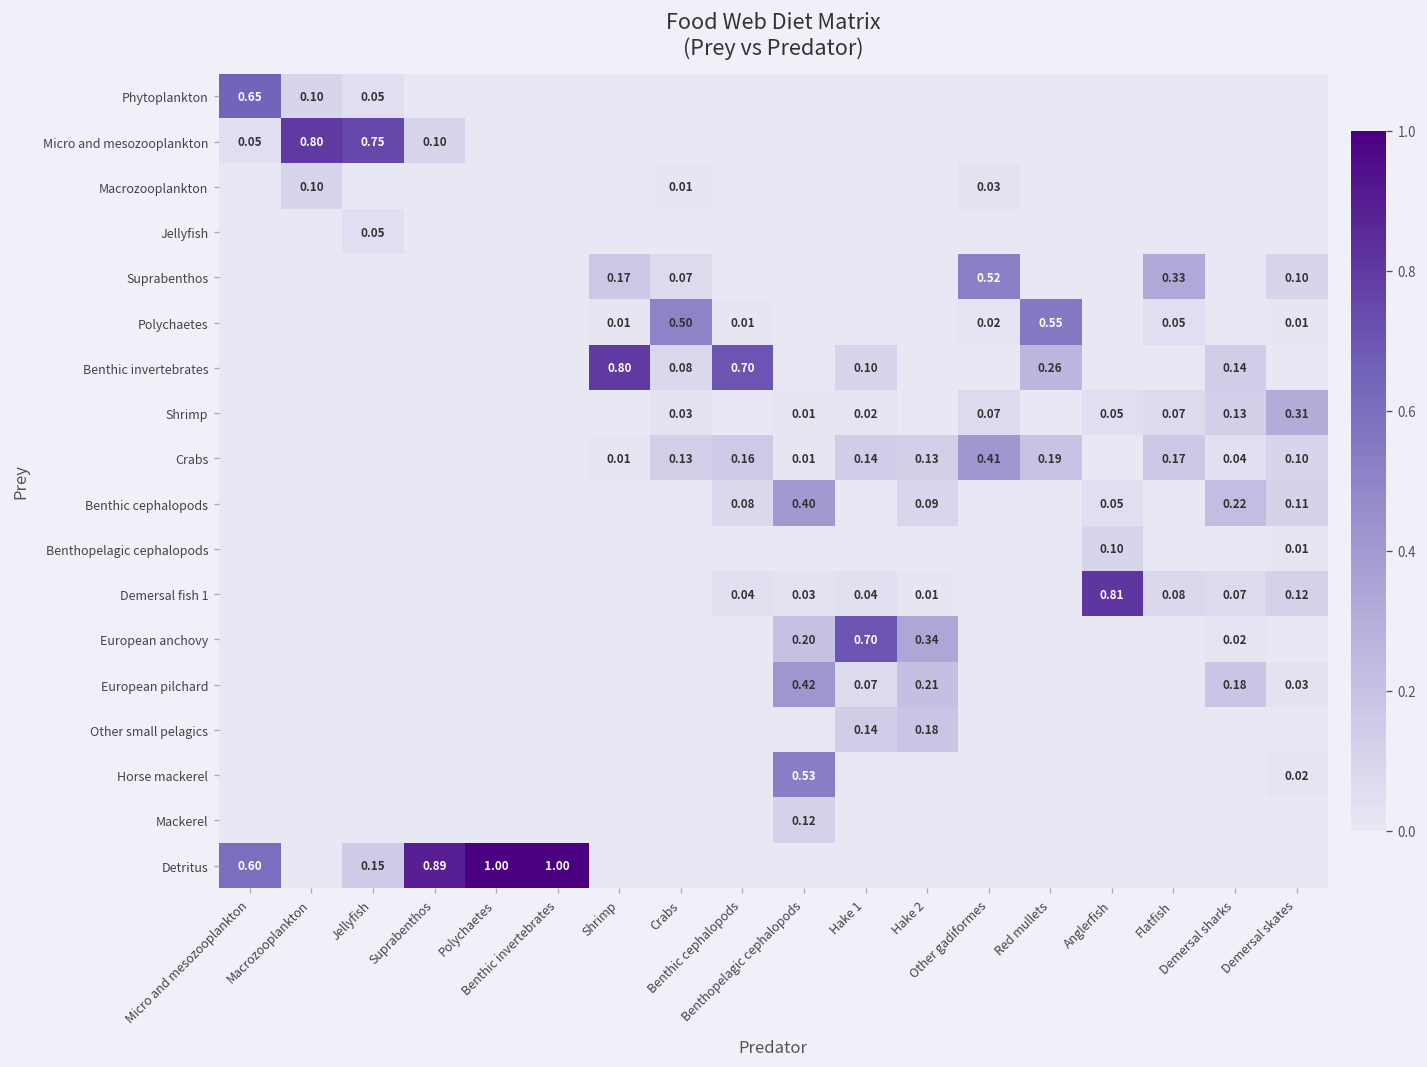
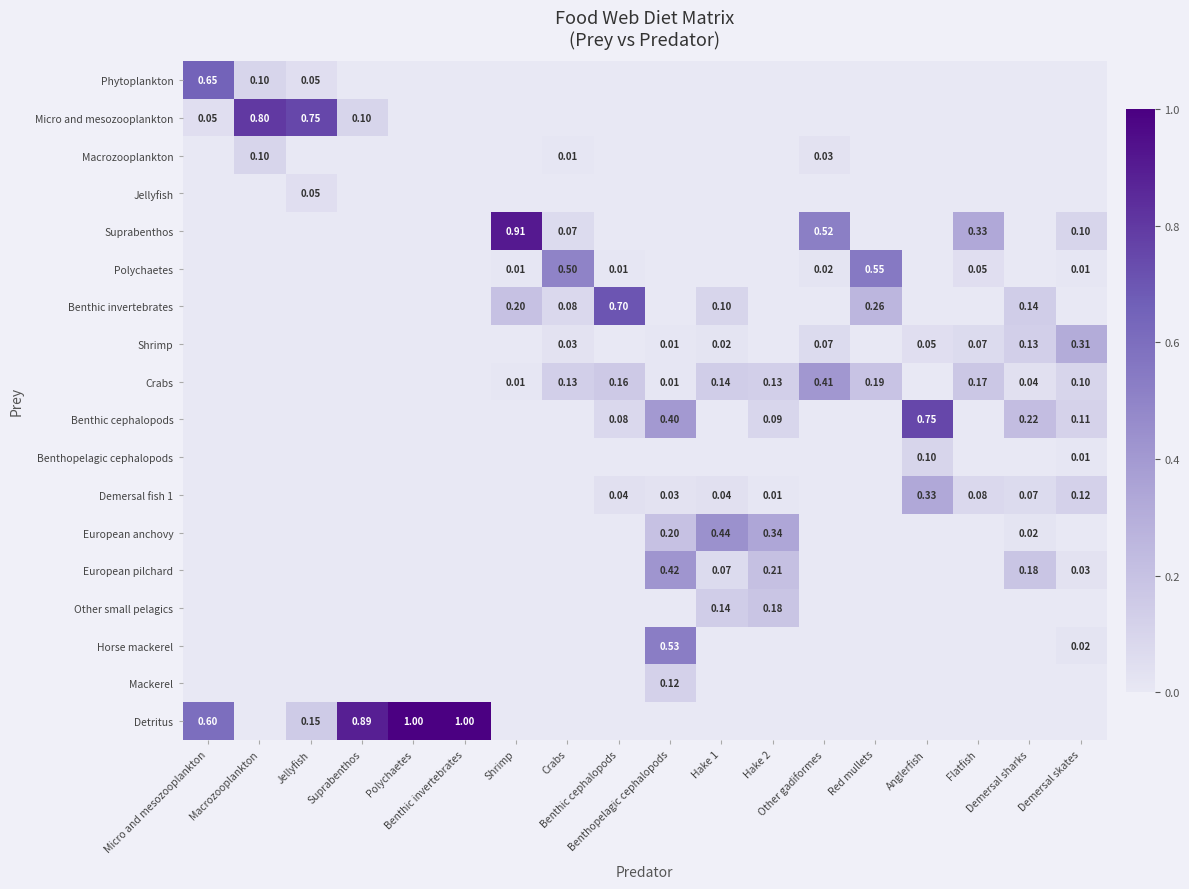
  {
    "Phytoplankton": {
      "Micro and mesozooplankton": 0.65,
      "Macrozooplankton": 0.10,
      "Jellyfish": 0.05
    },
    "Micro and mesozooplankton": {
      "Micro and mesozooplankton": 0.05,
      "Macrozooplankton": 0.80,
      "Jellyfish": 0.75,
      "Suprabenthos": 0.10
    },
    "Macrozooplankton": {
      "Macrozooplankton": 0.10,
      "Crabs": 0.01,
      "Other gadiformes": 0.03
    },
    "Jellyfish": {
      "Jellyfish": 0.05
    },
    "Suprabenthos": {
-     "Shrimp": 0.17,
+     "Shrimp": 0.91,
      "Crabs": 0.07,
      "Other gadiformes": 0.52,
      "Flatfish": 0.33,
      "Demersal skates": 0.10
    },
    "Polychaetes": {
      "Shrimp": 0.01,
      "Crabs": 0.50,
      "Benthic cephalopods": 0.01,
      "Other gadiformes": 0.02,
      "Red mullets": 0.55,
      "Flatfish": 0.05,
      "Demersal skates": 0.01
    },
    "Benthic invertebrates": {
-     "Shrimp": 0.80,
+     "Shrimp": 0.20,
      "Crabs": 0.08,
      "Benthic cephalopods": 0.70,
      "Hake 1": 0.10,
      "Red mullets": 0.26,
      "Demersal sharks": 0.14
    },
    "Shrimp": {
      "Crabs": 0.03,
      "Benthopelagic cephalopods": 0.01,
      "Hake 1": 0.02,
      "Other gadiformes": 0.07,
      "Anglerfish": 0.05,
      "Flatfish": 0.07,
      "Demersal sharks": 0.13,
      "Demersal skates": 0.31
    },
    "Crabs": {
      "Shrimp": 0.01,
      "Crabs": 0.13,
      "Benthic cephalopods": 0.16,
      "Benthopelagic cephalopods": 0.01,
      "Hake 1": 0.14,
      "Hake 2": 0.13,
      "Other gadiformes": 0.41,
      "Red mullets": 0.19,
      "Flatfish": 0.17,
      "Demersal sharks": 0.04,
      "Demersal skates": 0.10
    },
    "Benthic cephalopods": {
      "Benthic cephalopods": 0.08,
      "Benthopelagic cephalopods": 0.40,
      "Hake 2": 0.09,
-     "Anglerfish": 0.05,
+     "Anglerfish": 0.75,
      "Demersal sharks": 0.22,
      "Demersal skates": 0.11
    },
    "Benthopelagic cephalopods": {
      "Anglerfish": 0.10,
      "Demersal skates": 0.01
    },
    "Demersal fish 1": {
      "Benthic cephalopods": 0.04,
      "Benthopelagic cephalopods": 0.03,
      "Hake 1": 0.04,
      "Hake 2": 0.01,
-     "Anglerfish": 0.81,
+     "Anglerfish": 0.33,
      "Flatfish": 0.08,
      "Demersal sharks": 0.07,
      "Demersal skates": 0.12
    },
    "European anchovy": {
      "Benthopelagic cephalopods": 0.20,
-     "Hake 1": 0.70,
+     "Hake 1": 0.44,
      "Hake 2": 0.34,
      "Demersal sharks": 0.02
    },
    "European pilchard": {
      "Benthopelagic cephalopods": 0.42,
      "Hake 1": 0.07,
      "Hake 2": 0.21,
      "Demersal sharks": 0.18,
      "Demersal skates": 0.03
    },
    "Other small pelagics": {
      "Hake 1": 0.14,
      "Hake 2": 0.18
    },
    "Horse mackerel": {
      "Benthopelagic cephalopods": 0.53,
      "Demersal skates": 0.02
    },
    "Mackerel": {
      "Benthopelagic cephalopods": 0.12
    },
    "Detritus": {
      "Micro and mesozooplankton": 0.60,
      "Jellyfish": 0.15,
      "Suprabenthos": 0.89,
      "Polychaetes": 1.00,
      "Benthic invertebrates": 1.00
    }
  }
